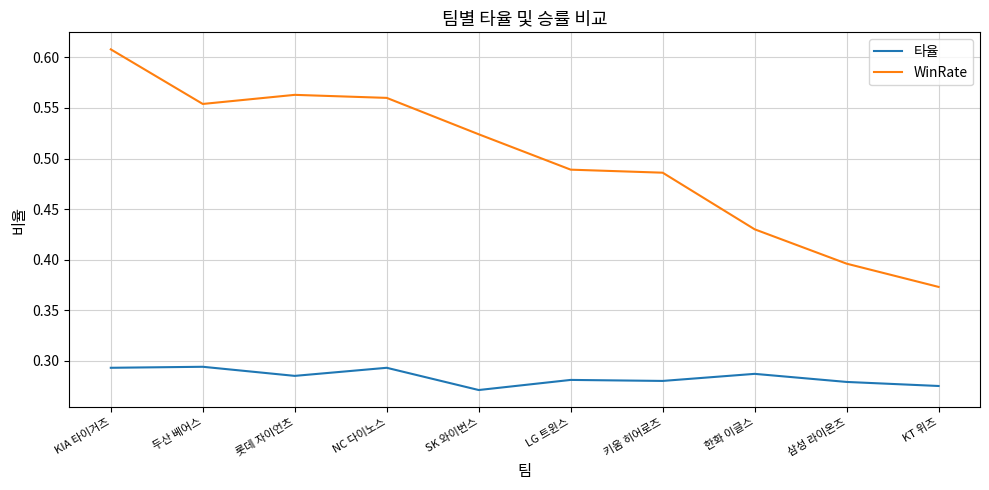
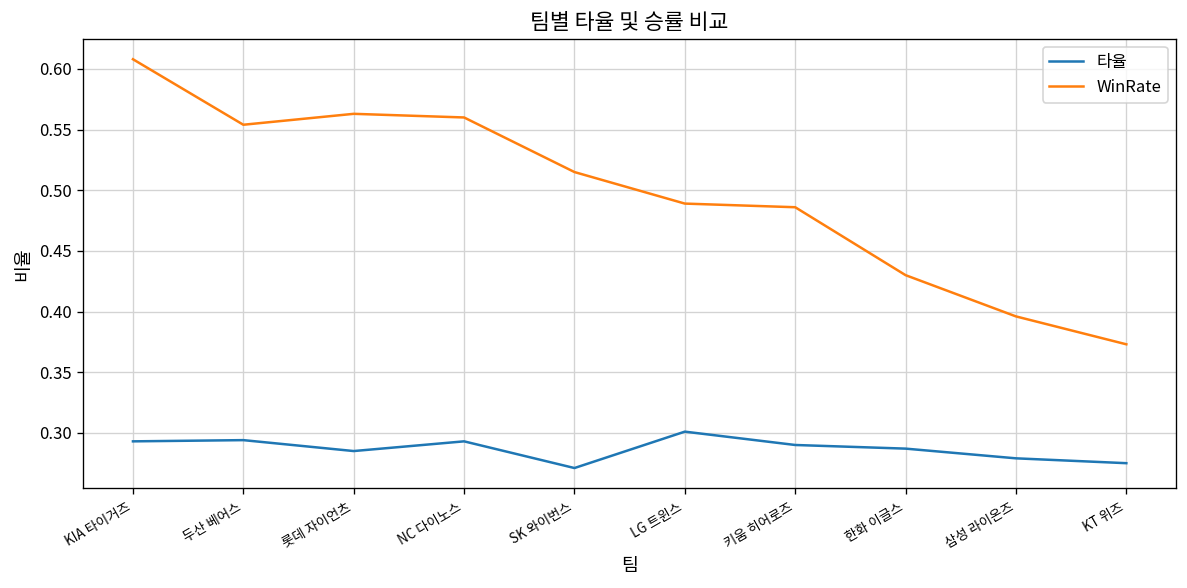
  {
    "타율": {
      "KIA 타이거즈": 0.293,
      "두산 베어스": 0.294,
      "롯데 자이언츠": 0.285,
      "NC 다이노스": 0.293,
      "SK 와이번스": 0.271,
-     "LG 트윈스": 0.281,
-     "키움 히어로즈": 0.28,
+     "LG 트윈스": 0.301,
+     "키움 히어로즈": 0.29,
      "한화 이글스": 0.287,
      "삼성 라이온즈": 0.279,
      "KT 위즈": 0.275
    },
    "WinRate": {
      "KIA 타이거즈": 0.608,
      "두산 베어스": 0.554,
      "롯데 자이언츠": 0.563,
      "NC 다이노스": 0.560,
-     "SK 와이번스": 0.524,
+     "SK 와이번스": 0.515,
      "LG 트윈스": 0.489,
      "키움 히어로즈": 0.486,
      "한화 이글스": 0.430,
      "삼성 라이온즈": 0.396,
      "KT 위즈": 0.373
    }
  }
